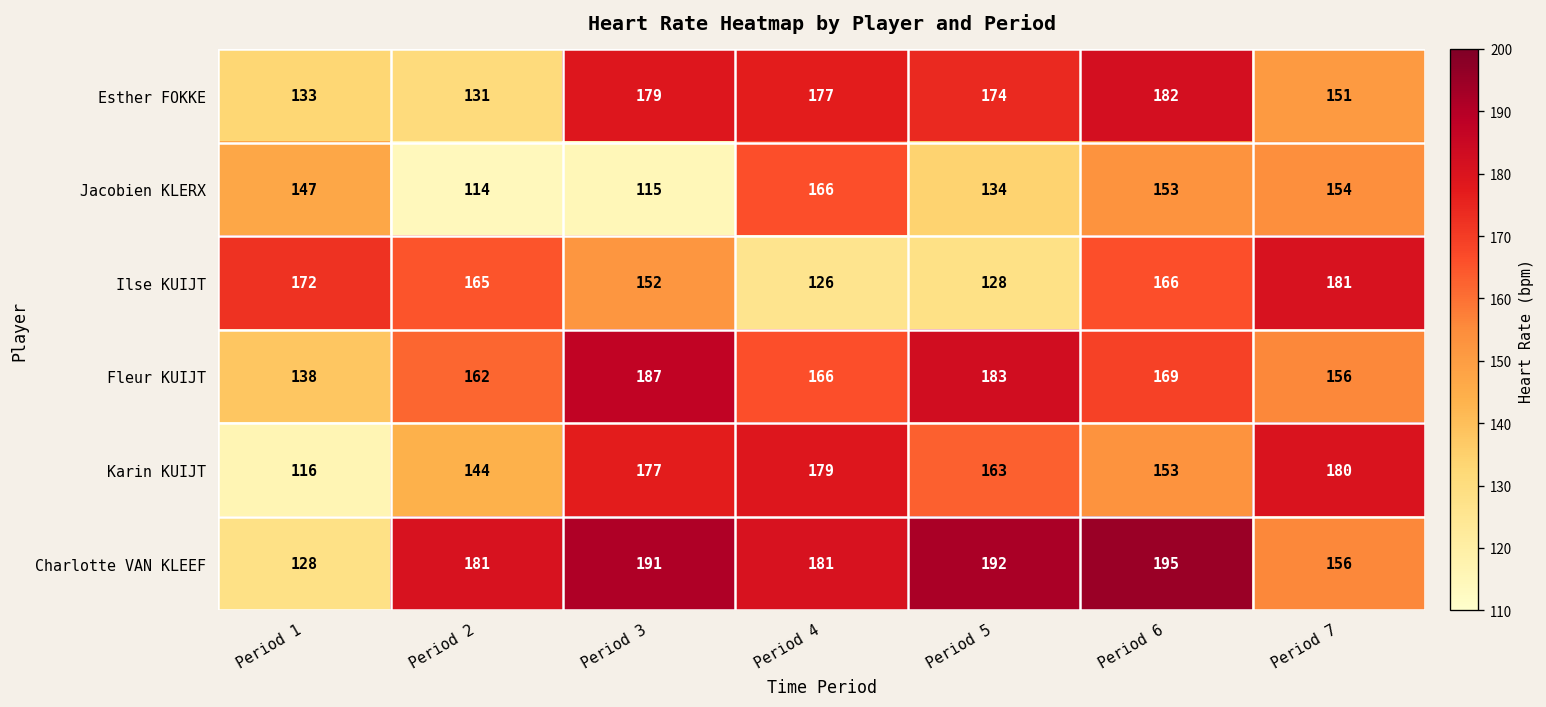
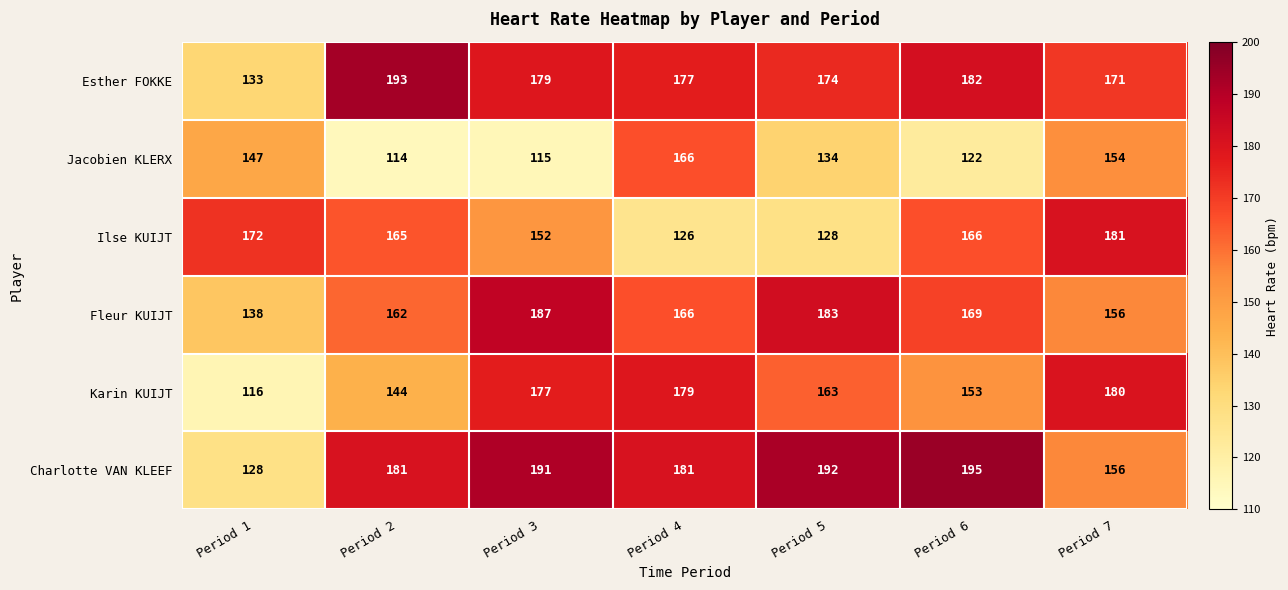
  {
    "Esther FOKKE": {
      "Period 1": 133,
-     "Period 2": 131,
+     "Period 2": 193,
      "Period 3": 179,
      "Period 4": 177,
      "Period 5": 174,
      "Period 6": 182,
-     "Period 7": 151
+     "Period 7": 171
    },
    "Jacobien KLERX": {
      "Period 1": 147,
      "Period 2": 114,
      "Period 3": 115,
      "Period 4": 166,
      "Period 5": 134,
-     "Period 6": 153,
+     "Period 6": 122,
      "Period 7": 154
    },
    "Ilse KUIJT": {
      "Period 1": 172,
      "Period 2": 165,
      "Period 3": 152,
      "Period 4": 126,
      "Period 5": 128,
      "Period 6": 166,
      "Period 7": 181
    },
    "Fleur KUIJT": {
      "Period 1": 138,
      "Period 2": 162,
      "Period 3": 187,
      "Period 4": 166,
      "Period 5": 183,
      "Period 6": 169,
      "Period 7": 156
    },
    "Karin KUIJT": {
      "Period 1": 116,
      "Period 2": 144,
      "Period 3": 177,
      "Period 4": 179,
      "Period 5": 163,
      "Period 6": 153,
      "Period 7": 180
    },
    "Charlotte VAN KLEEF": {
      "Period 1": 128,
      "Period 2": 181,
      "Period 3": 191,
      "Period 4": 181,
      "Period 5": 192,
      "Period 6": 195,
      "Period 7": 156
    }
  }
